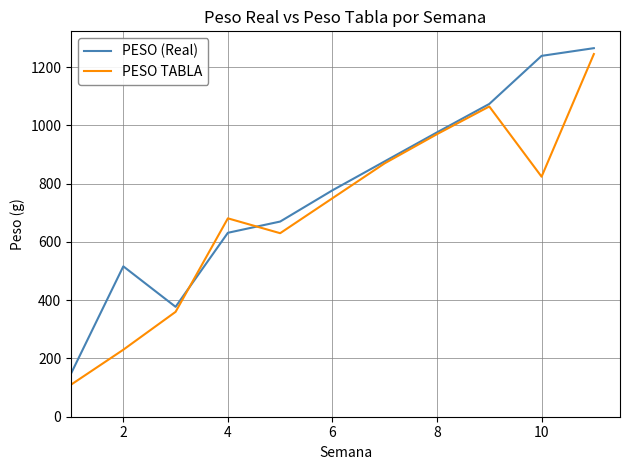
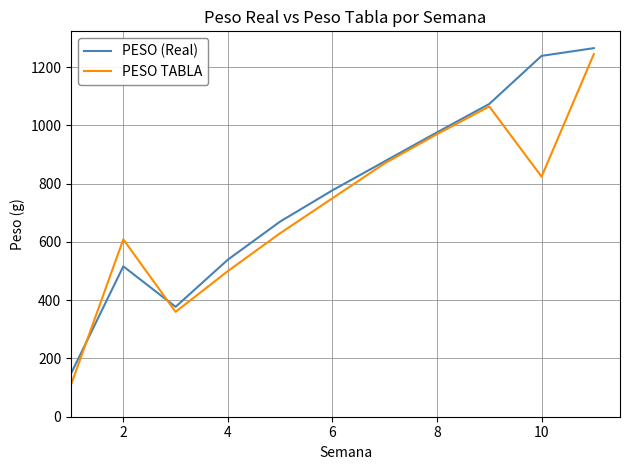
  {
    "PESO (Real)": {
      "2": 520,
-     "4": 630,
+     "4": 540,
      "6": 780,
      "10": 1240
    },
    "PESO TABLA": {
-     "2": 230,
-     "4": 680,
+     "2": 610,
+     "4": 500,
      "6": 750,
      "10": 820
    }
  }
